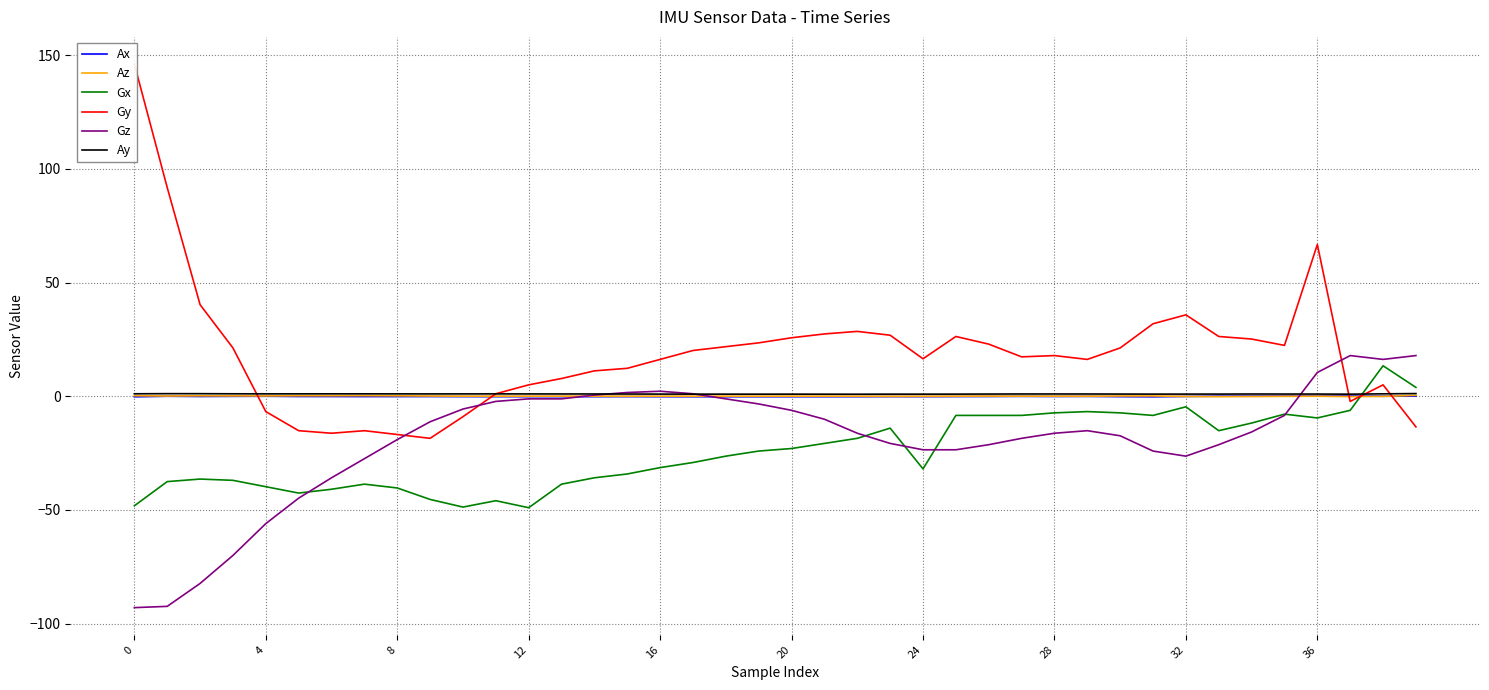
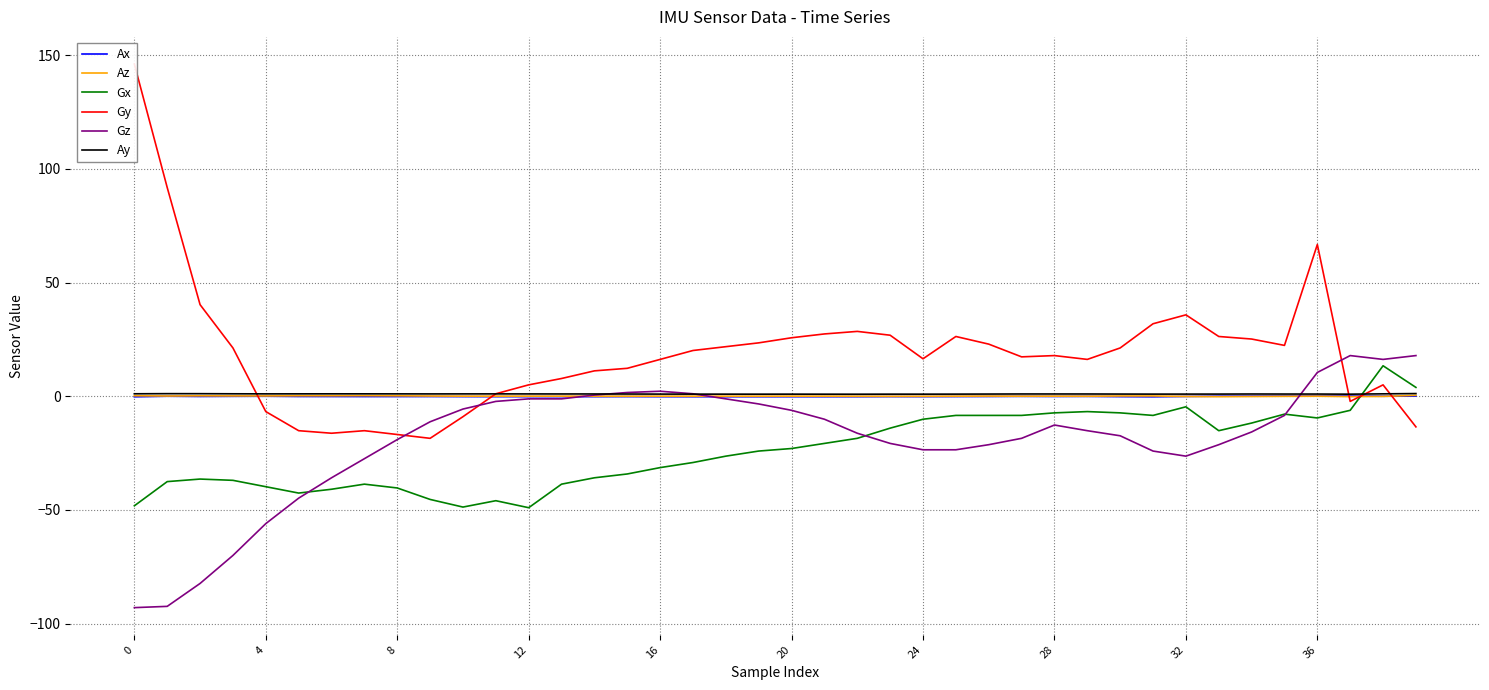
  {
    "Gx": {
      "0": -48,
      "4": -40,
      "8": -40,
      "12": -49,
      "16": -31,
      "20": -23,
-     "24": -32,
+     "24": -10,
      "28": -7,
      "32": -5,
      "36": -10
    },
    "Gy": {
      "4": -7,
      "8": -17,
      "12": 5,
      "16": 16,
      "20": 26,
      "24": 17,
      "28": 18,
      "32": 36,
      "36": 67
    },
    "Gz": {
      "0": -93,
      "4": -56,
      "8": -19,
      "16": 2,
      "20": -6,
      "24": -24,
-     "28": -16,
+     "28": -13,
      "32": -26,
      "36": 11
    }
  }
